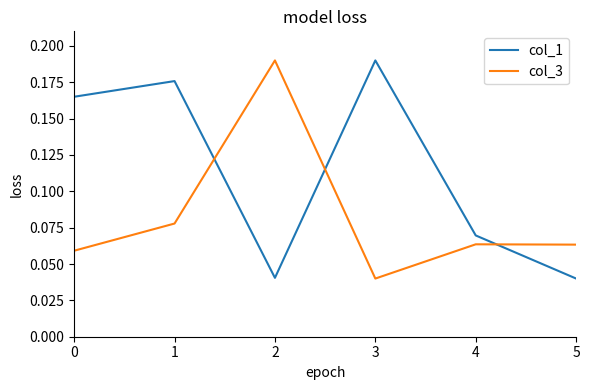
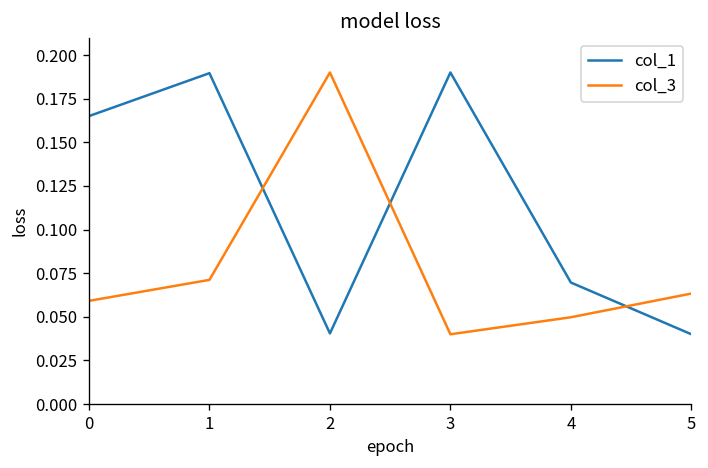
  {
    "col_1": {
      "0": 0.165,
-     "1": 0.176,
+     "1": 0.190,
      "2": 0.040,
      "3": 0.190,
      "4": 0.070,
      "5": 0.040
    },
    "col_3": {
      "0": 0.059,
-     "1": 0.078,
+     "1": 0.071,
      "2": 0.190,
      "3": 0.040,
-     "4": 0.064,
+     "4": 0.050,
      "5": 0.063
    }
  }
